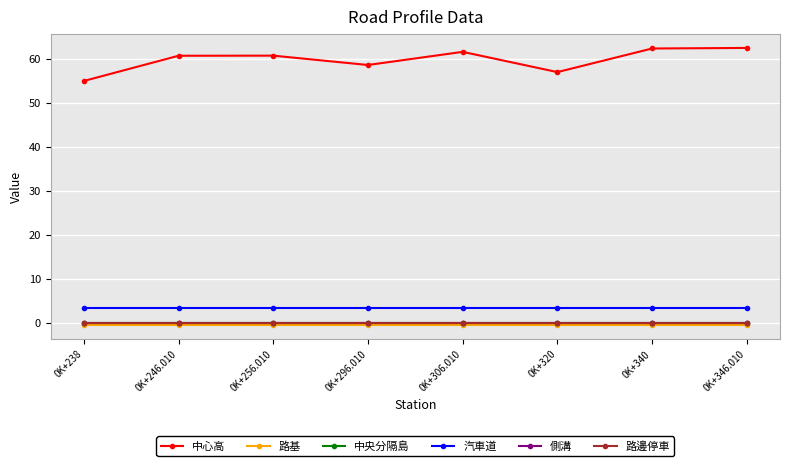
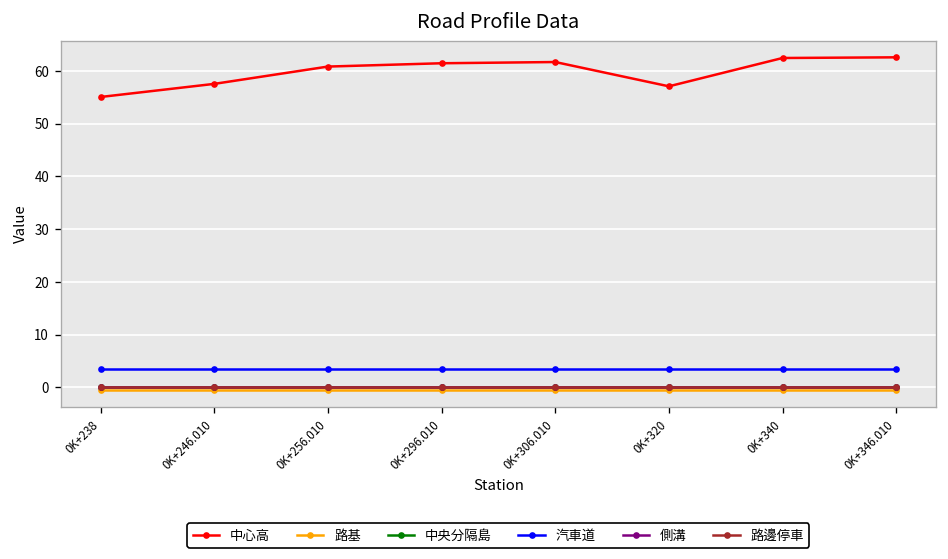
  {
    "中心高": {
      "0K+238": 55,
-     "0K+246.010": 61,
+     "0K+246.010": 58,
      "0K+256.010": 61,
-     "0K+296.010": 59,
+     "0K+296.010": 61,
      "0K+306.010": 62,
      "0K+320": 57,
      "0K+340": 62,
      "0K+346.010": 63
    },
    "汽車道": {
      "0K+238": 4,
      "0K+246.010": 4,
      "0K+256.010": 4,
      "0K+296.010": 4,
      "0K+306.010": 4,
      "0K+320": 4,
      "0K+340": 4,
      "0K+346.010": 4
    }
  }
